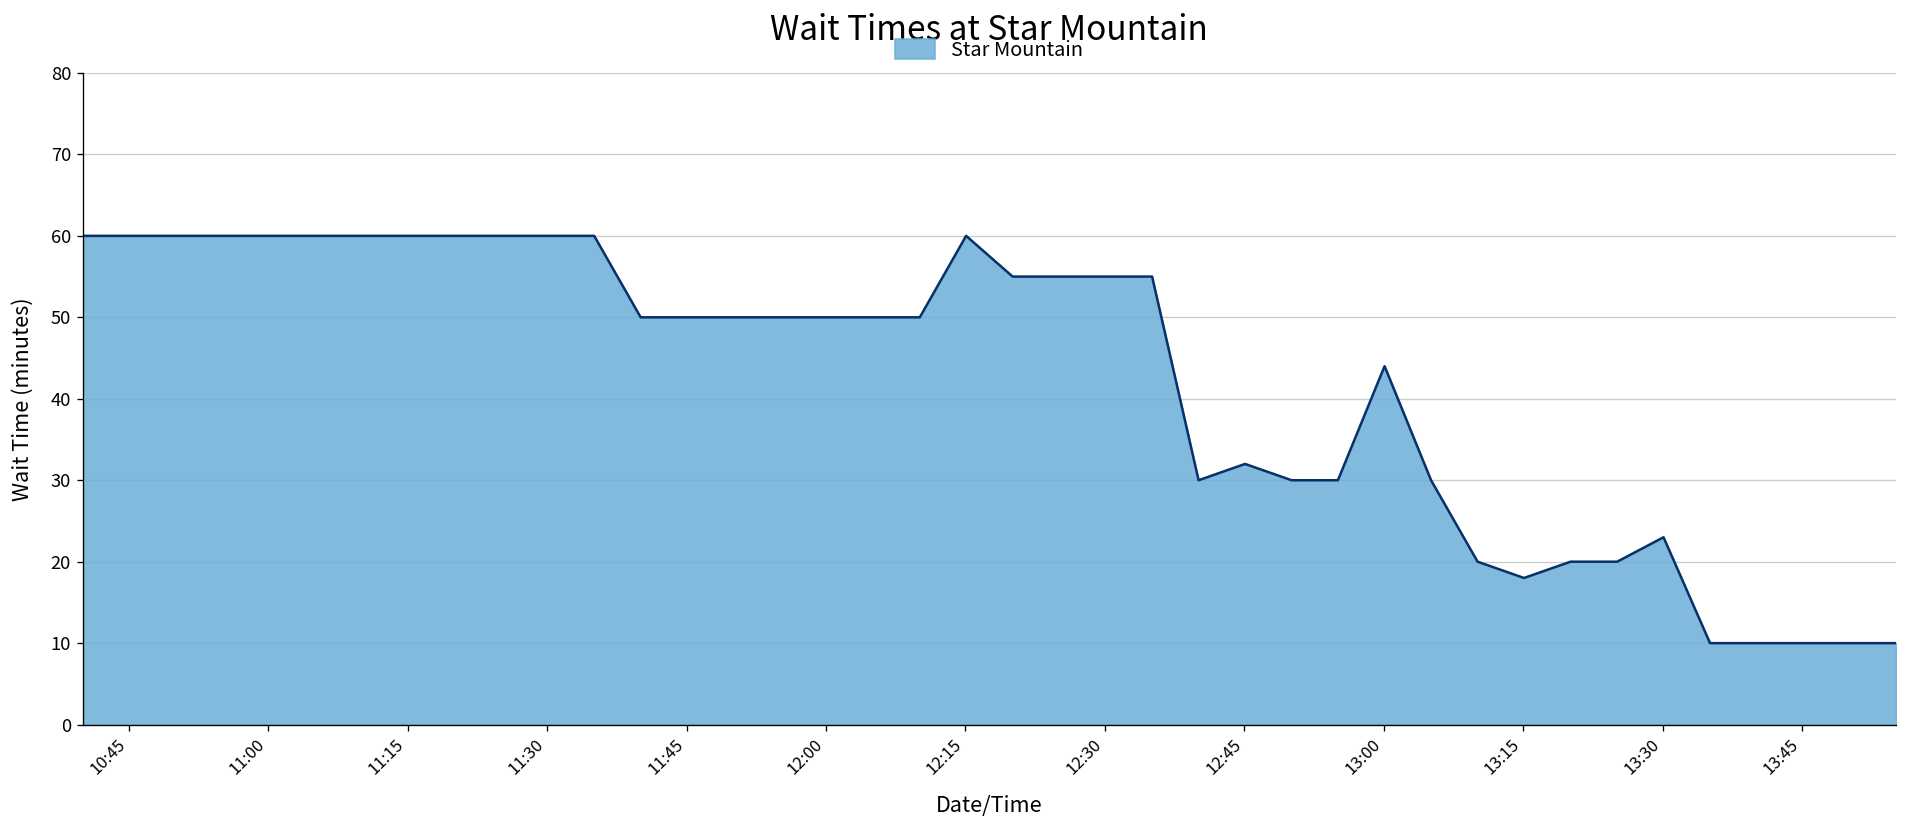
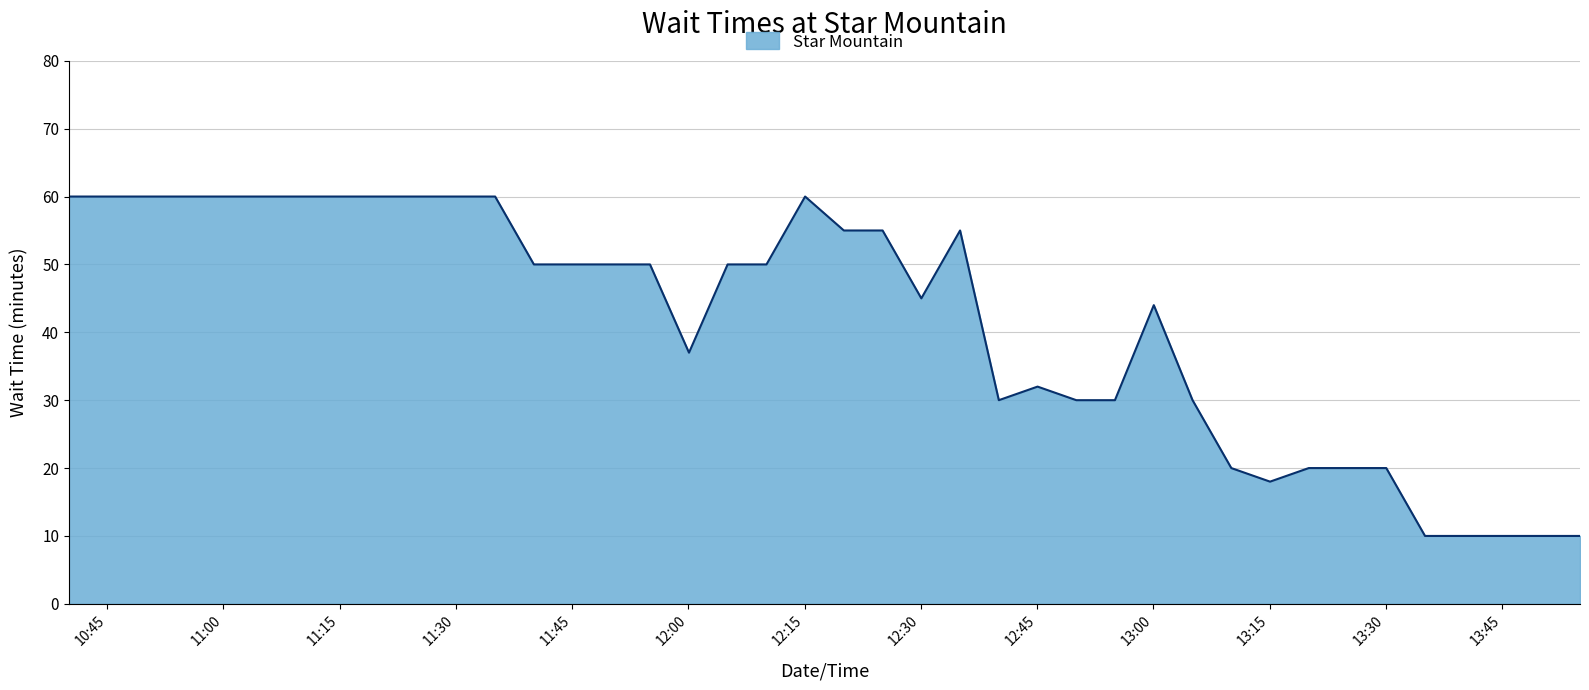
  {
    "10:45": 60,
    "11:00": 60,
    "11:15": 60,
    "11:30": 60,
    "11:45": 50,
-   "12:00": 50,
+   "12:00": 37,
    "12:15": 60,
-   "12:30": 55,
+   "12:30": 45,
    "12:45": 32,
    "13:00": 44,
    "13:15": 18,
-   "13:30": 23,
+   "13:30": 20,
    "13:45": 10
  }
